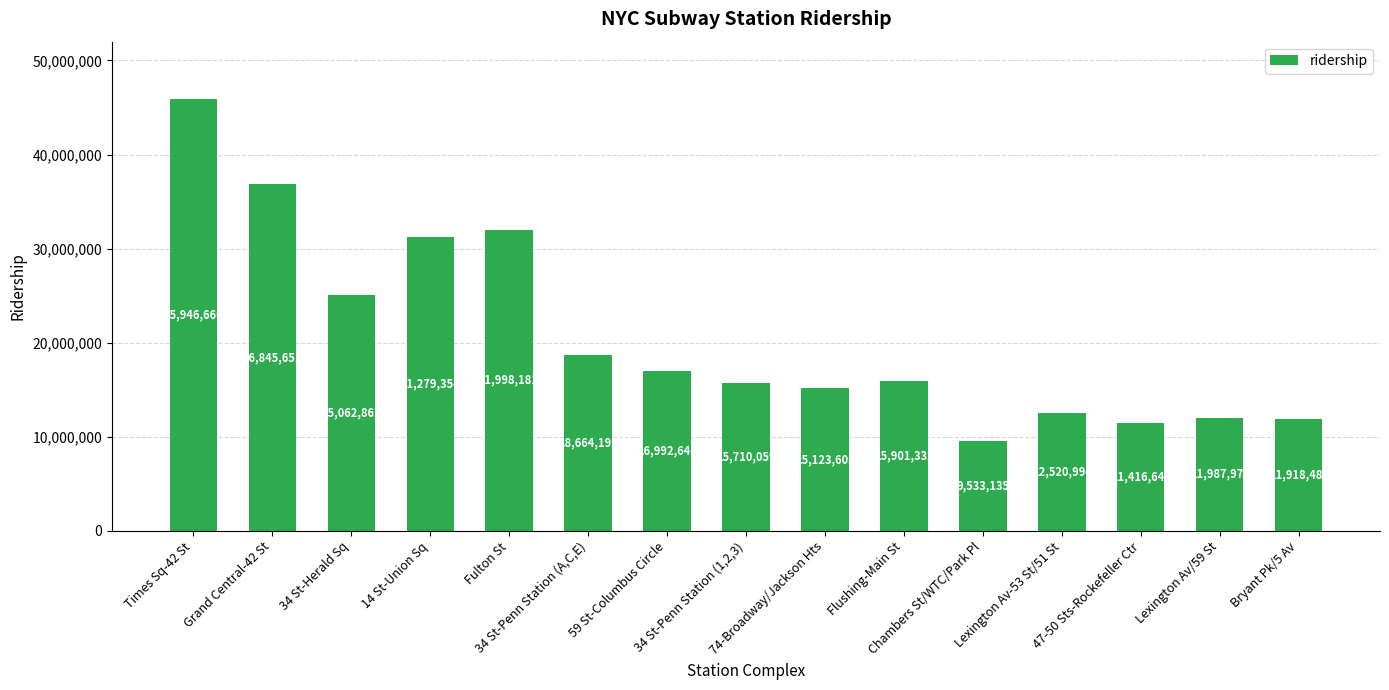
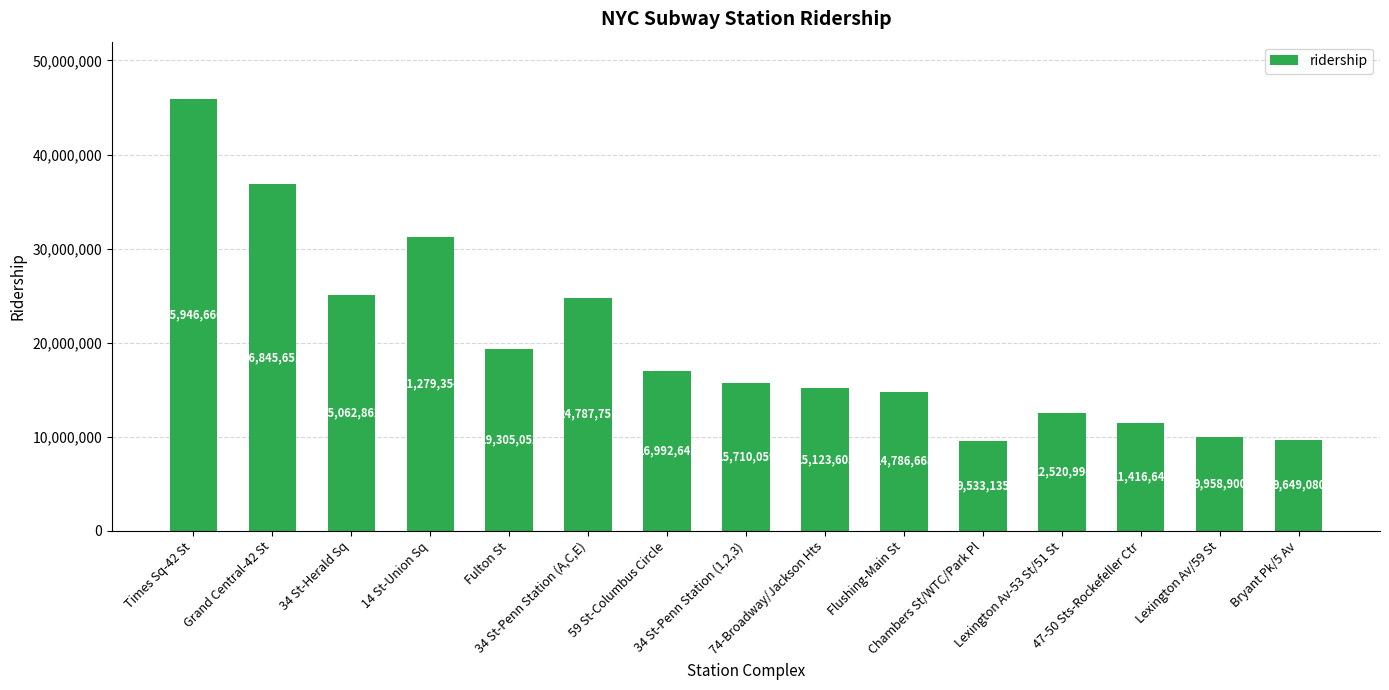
  {
    "Times Sq-42 St": "45,946,666",
    "Grand Central-42 St": "36,845,651",
    "34 St-Herald Sq": "25,062,862",
    "14 St-Union Sq": "31,279,354",
-   "Fulton St": "31,998,181",
-   "34 St-Penn Station (A,C,E)": "18,664,192",
+   "Fulton St": "19,305,052",
+   "34 St-Penn Station (A,C,E)": "24,787,751",
    "59 St-Columbus Circle": "16,992,645",
    "34 St-Penn Station (1,2,3)": "15,710,059",
    "74-Broadway/Jackson Hts": "15,123,605",
-   "Flushing-Main St": "15,901,332",
+   "Flushing-Main St": "14,786,668",
    "Chambers St/WTC/Park Pl": "9,533,135",
    "Lexington Av-53 St/51 St": "12,520,994",
    "47-50 Sts-Rockefeller Ctr": "11,416,640",
-   "Lexington Av/59 St": "11,987,977",
-   "Bryant Pk/5 Av": "11,918,488"
+   "Lexington Av/59 St": "9,958,900",
+   "Bryant Pk/5 Av": "9,649,080"
  }
